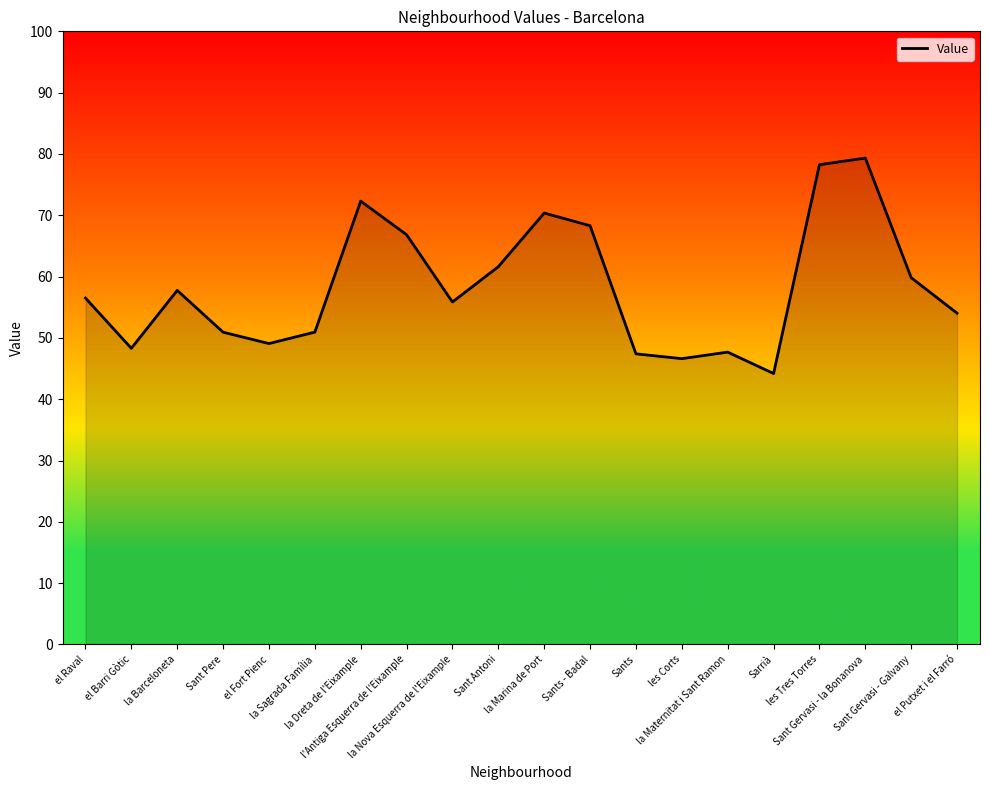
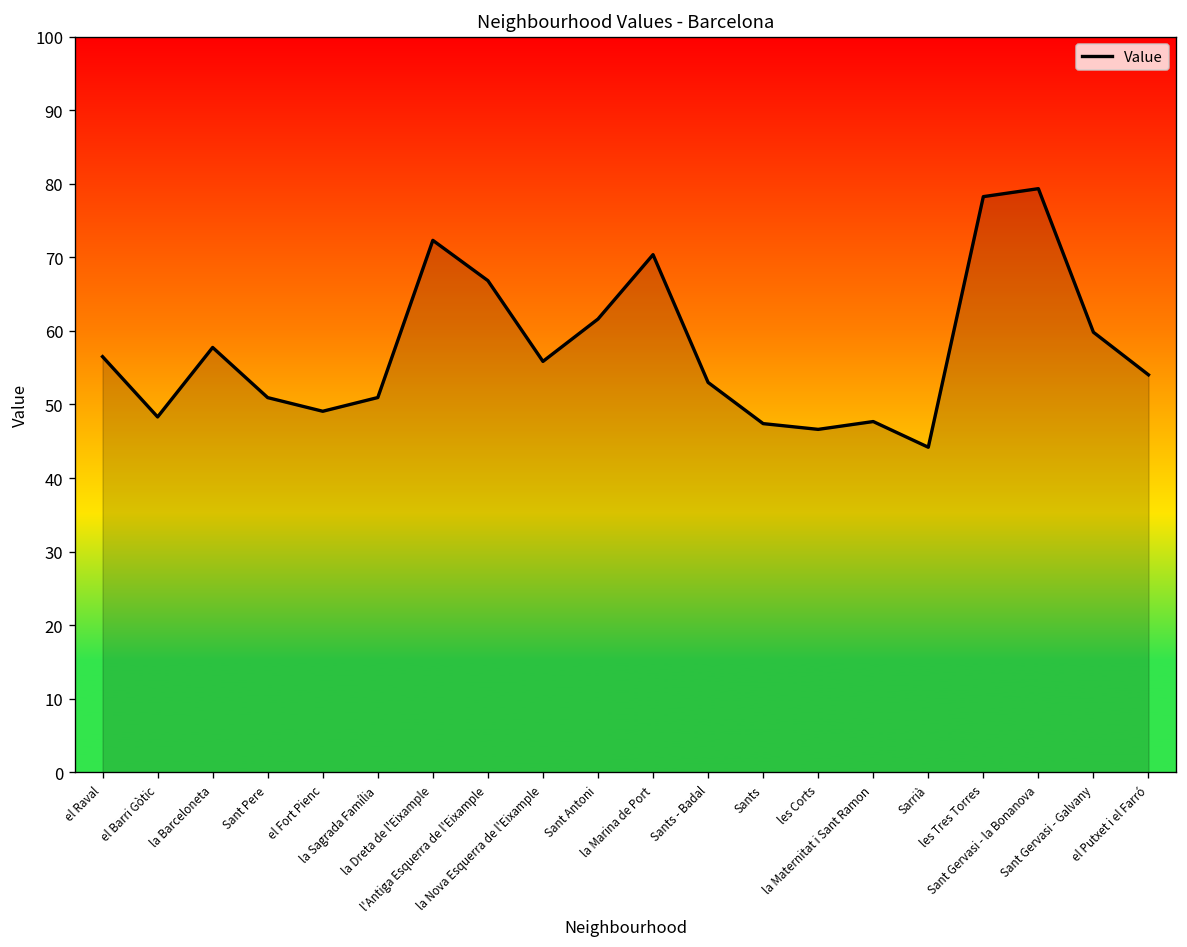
  {
    "el Raval": 57,
    "el Barri Gòtic": 48,
    "la Barceloneta": 58,
    "Sant Pere": 51,
    "el Fort Pienc": 49,
    "la Sagrada Família": 51,
    "la Dreta de l'Eixample": 72,
    "l'Antiga Esquerra de l'Eixample": 67,
    "la Nova Esquerra de l'Eixample": 56,
    "Sant Antoni": 62,
    "la Marina de Port": 70,
-   "Sants - Badal": 68,
+   "Sants - Badal": 53,
    "Sants": 47,
    "les Corts": 47,
    "la Maternitat i Sant Ramon": 48,
    "Sarrià": 44,
    "les Tres Torres": 78,
    "Sant Gervasi - la Bonanova": 79,
    "Sant Gervasi - Galvany": 60,
    "el Putxet i el Farró": 54
  }
